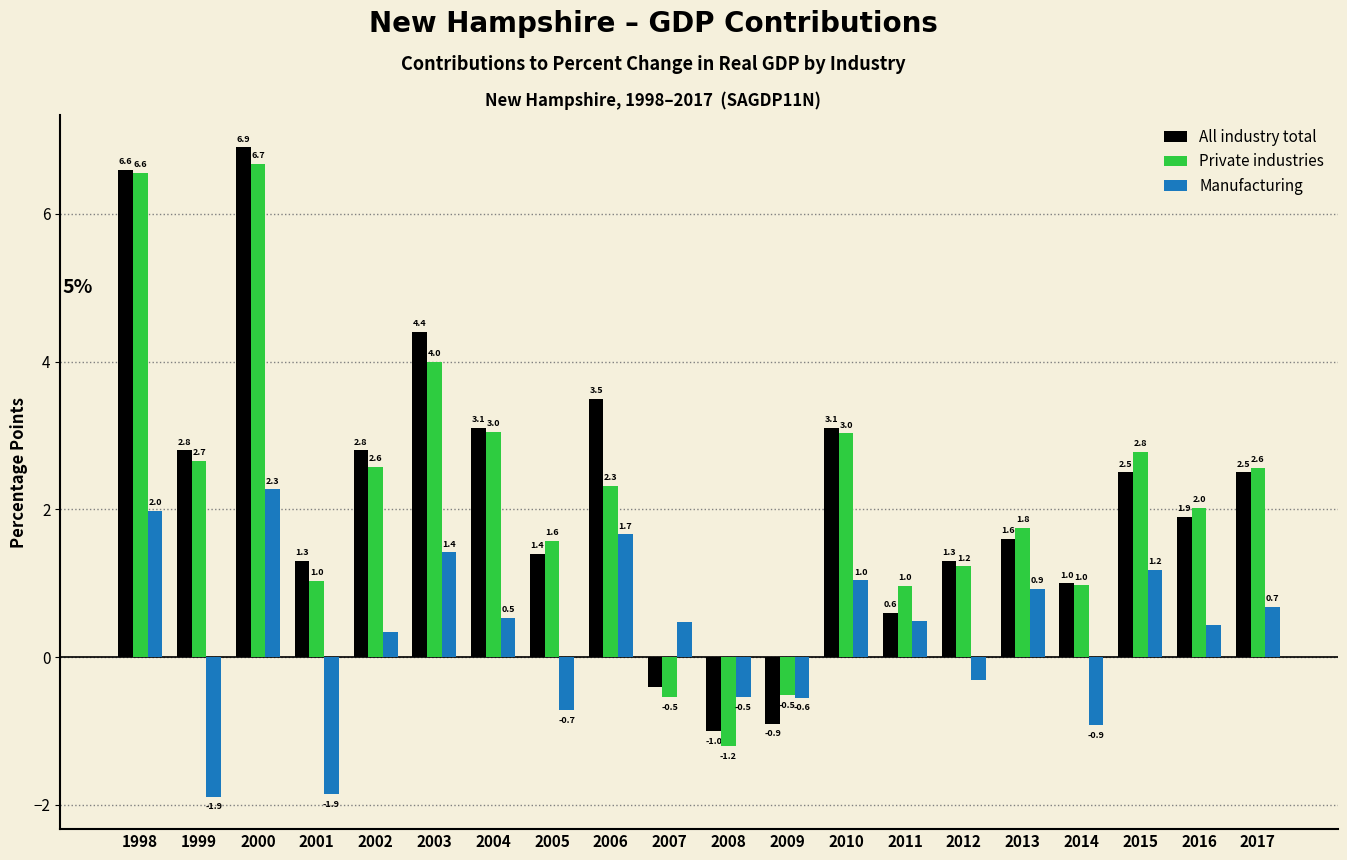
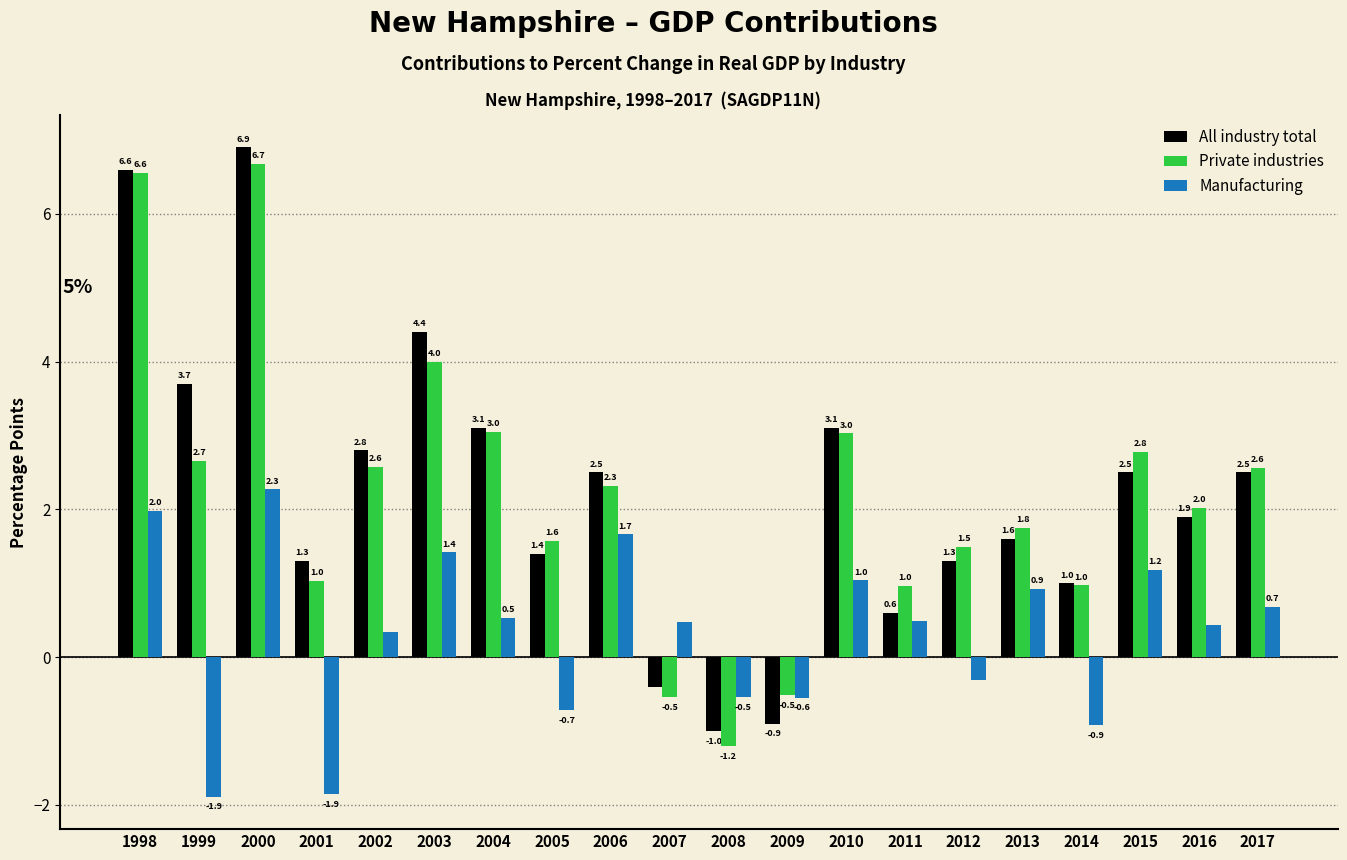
  {
    "All industry total": {
      "1998": 6.6,
-     "1999": 2.8,
+     "1999": 3.7,
      "2000": 6.9,
      "2001": 1.3,
      "2002": 2.8,
      "2003": 4.4,
      "2004": 3.1,
      "2005": 1.4,
-     "2006": 3.5,
+     "2006": 2.5,
      "2008": -1.0,
      "2009": -0.9,
      "2010": 3.1,
      "2011": 0.6,
      "2012": 1.3,
      "2013": 1.6,
      "2014": 1.0,
      "2015": 2.5,
      "2016": 1.9,
      "2017": 2.5
    },
    "Private industries": {
      "1998": 6.6,
      "1999": 2.7,
      "2000": 6.7,
      "2001": 1.0,
      "2002": 2.6,
      "2003": 4.0,
      "2004": 3.0,
      "2005": 1.6,
      "2006": 2.3,
      "2007": -0.5,
      "2008": -1.2,
      "2009": -0.5,
      "2010": 3.0,
      "2011": 1.0,
-     "2012": 1.2,
+     "2012": 1.5,
      "2013": 1.8,
      "2014": 1.0,
      "2015": 2.8,
      "2016": 2.0,
      "2017": 2.6
    },
    "Manufacturing": {
      "1998": 2.0,
      "1999": -1.9,
      "2000": 2.3,
      "2001": -1.9,
      "2003": 1.4,
      "2004": 0.5,
      "2005": -0.7,
      "2006": 1.7,
      "2008": -0.5,
      "2009": -0.6,
      "2010": 1.0,
      "2013": 0.9,
      "2014": -0.9,
      "2015": 1.2,
      "2017": 0.7
    }
  }
